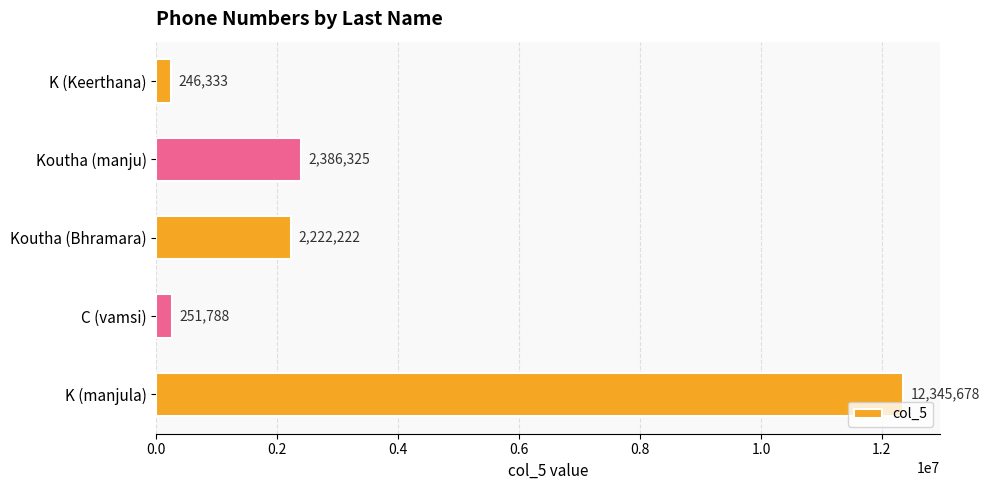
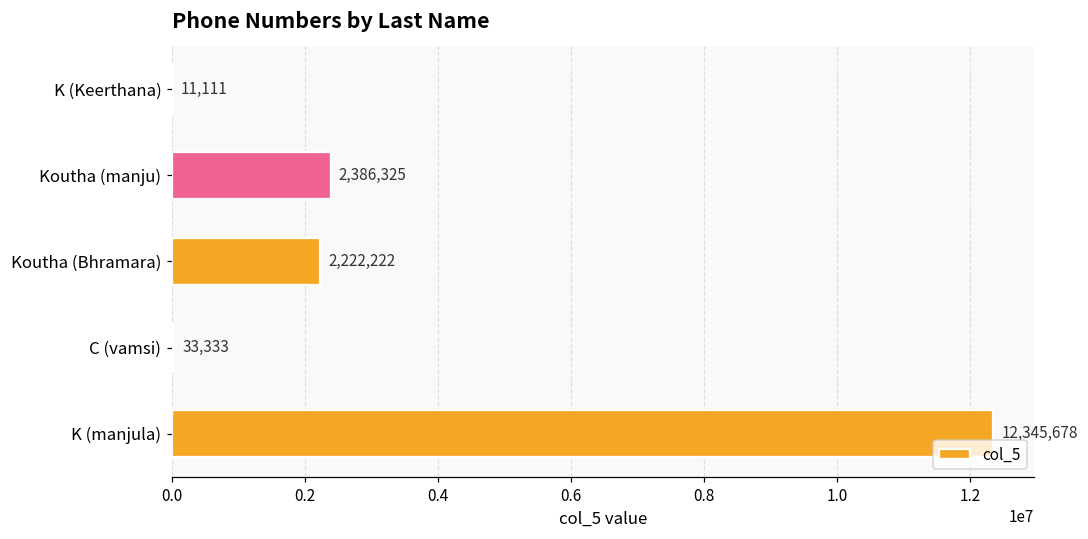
  {
-   "K (Keerthana)": "246,333",
+   "K (Keerthana)": "11,111",
    "Koutha (manju)": "2,386,325",
    "Koutha (Bhramara)": "2,222,222",
-   "C (vamsi)": "251,788",
+   "C (vamsi)": "33,333",
    "K (manjula)": "12,345,678"
  }
